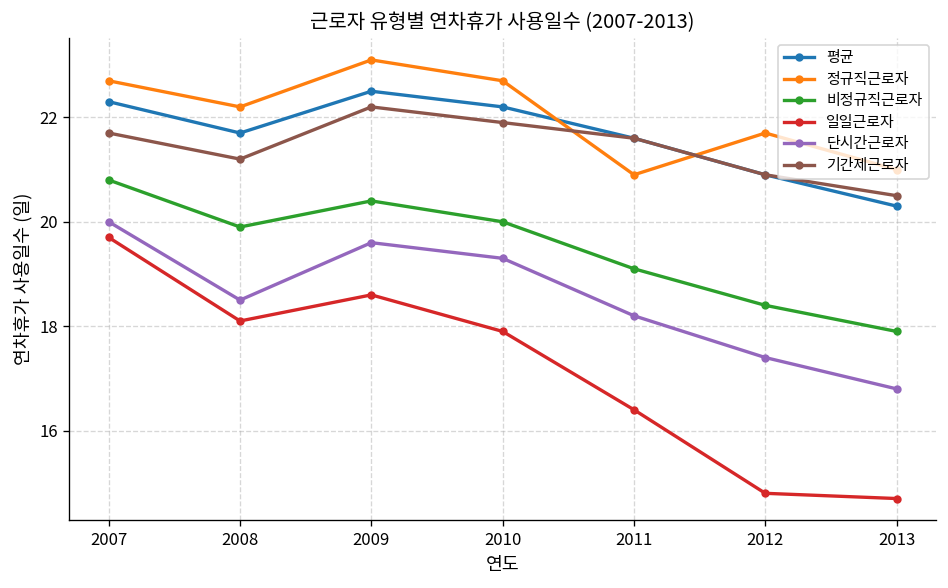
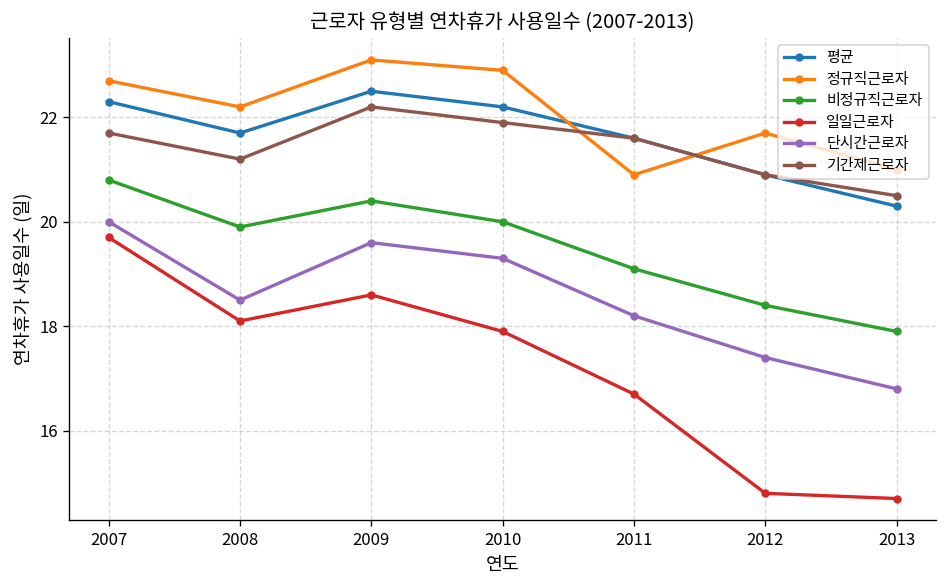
  {
    "평균": {
      "2007": 22.3,
      "2008": 21.7,
      "2009": 22.5,
      "2010": 22.2,
      "2013": 20.3
    },
    "정규직근로자": {
      "2007": 22.7,
      "2008": 22.2,
      "2009": 23.1,
-     "2010": 22.7,
+     "2010": 22.9,
      "2011": 20.9,
      "2012": 21.7
    },
    "비정규직근로자": {
      "2007": 20.8,
      "2008": 19.9,
      "2009": 20.4,
      "2010": 20.0,
      "2011": 19.1,
      "2012": 18.4,
      "2013": 17.9
    },
    "일일근로자": {
      "2007": 19.7,
      "2008": 18.1,
      "2009": 18.6,
      "2010": 17.9,
-     "2011": 16.4,
+     "2011": 16.7,
      "2012": 14.8,
      "2013": 14.7
    },
    "단시간근로자": {
      "2007": 20.0,
      "2008": 18.5,
      "2009": 19.6,
      "2010": 19.3,
      "2011": 18.2,
      "2012": 17.4,
      "2013": 16.8
    },
    "기간제근로자": {
      "2007": 21.7,
      "2008": 21.2,
      "2009": 22.2,
      "2010": 21.9,
      "2013": 20.5
    }
  }
